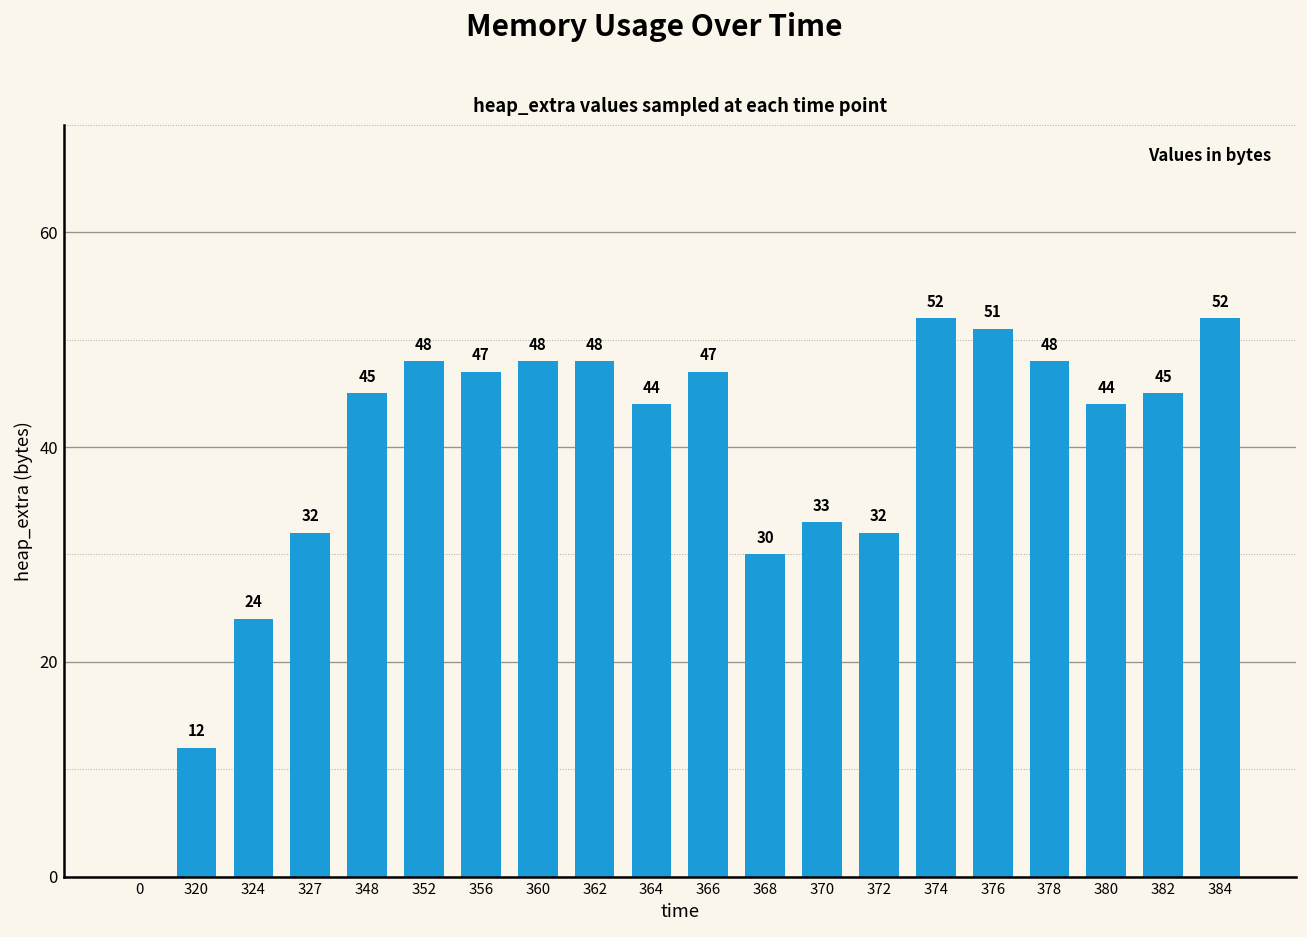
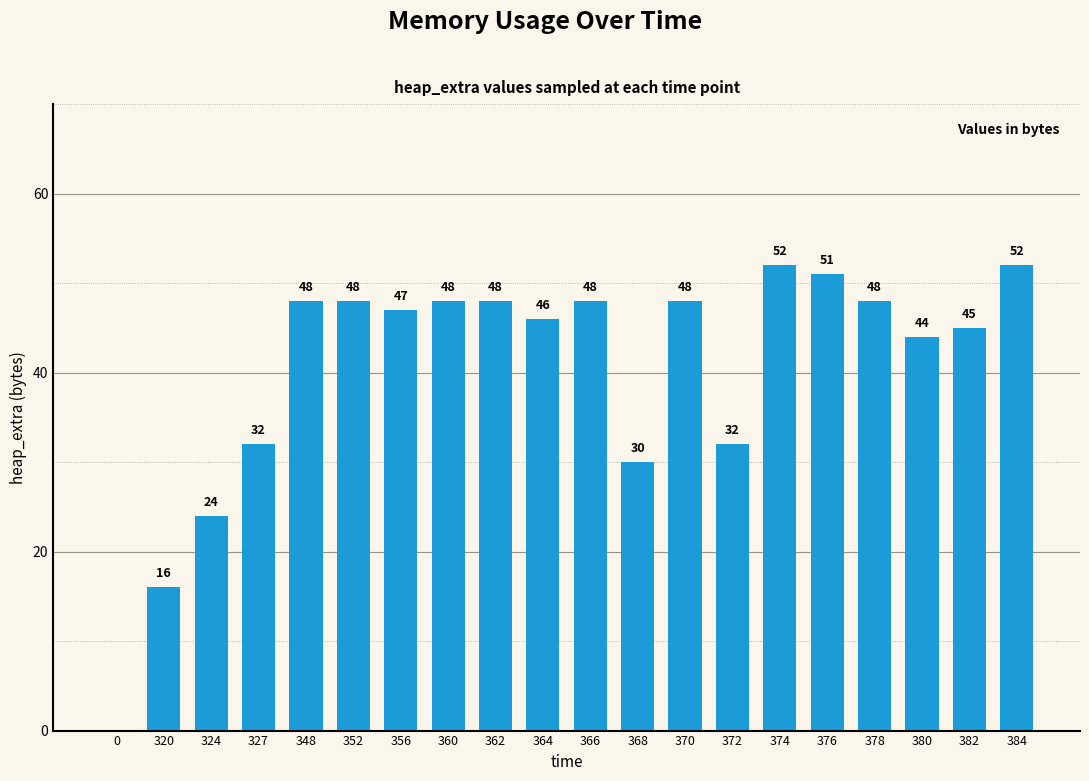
  {
-   "320": 12,
+   "320": 16,
    "324": 24,
    "327": 32,
-   "348": 45,
+   "348": 48,
    "352": 48,
    "356": 47,
    "360": 48,
    "362": 48,
-   "364": 44,
-   "366": 47,
+   "364": 46,
+   "366": 48,
    "368": 30,
-   "370": 33,
+   "370": 48,
    "372": 32,
    "374": 52,
    "376": 51,
    "378": 48,
    "380": 44,
    "382": 45,
    "384": 52
  }
